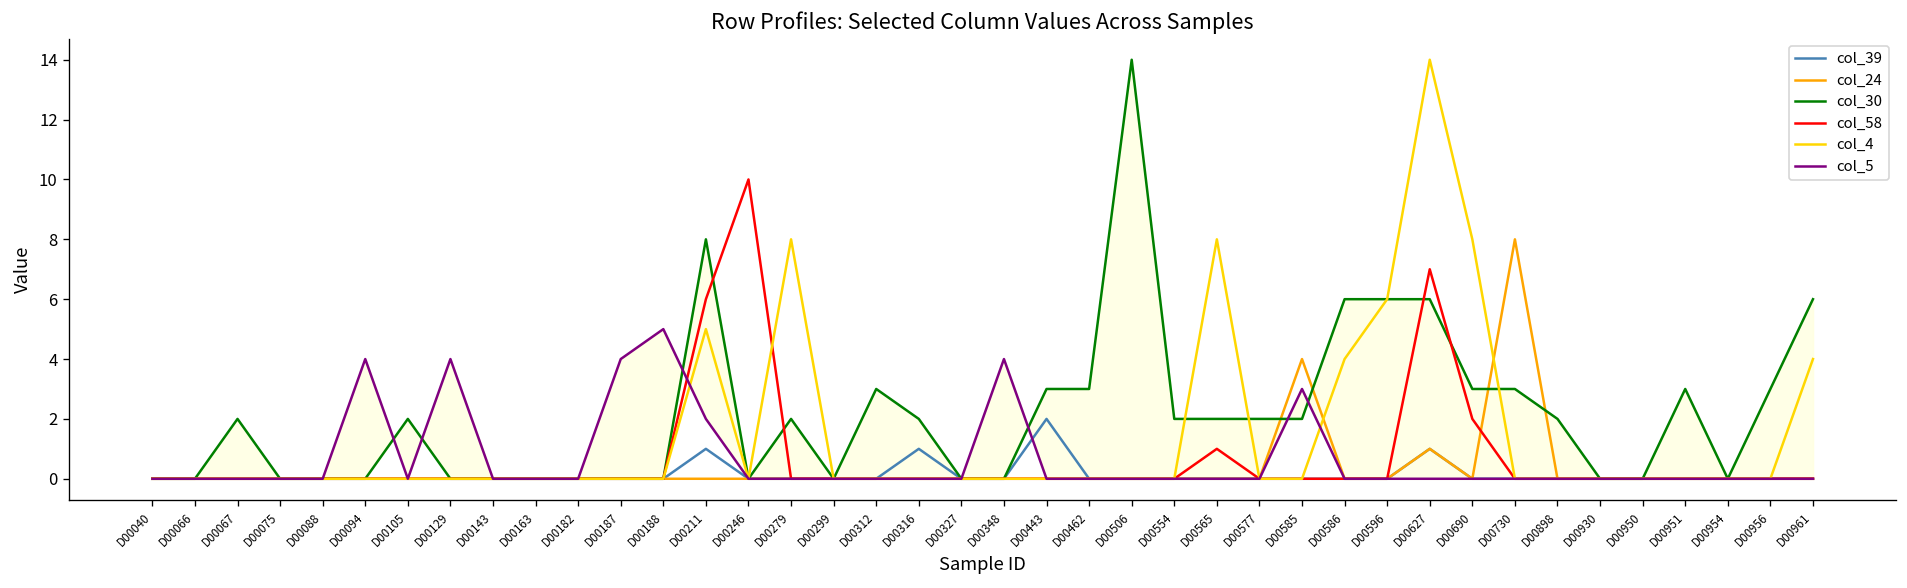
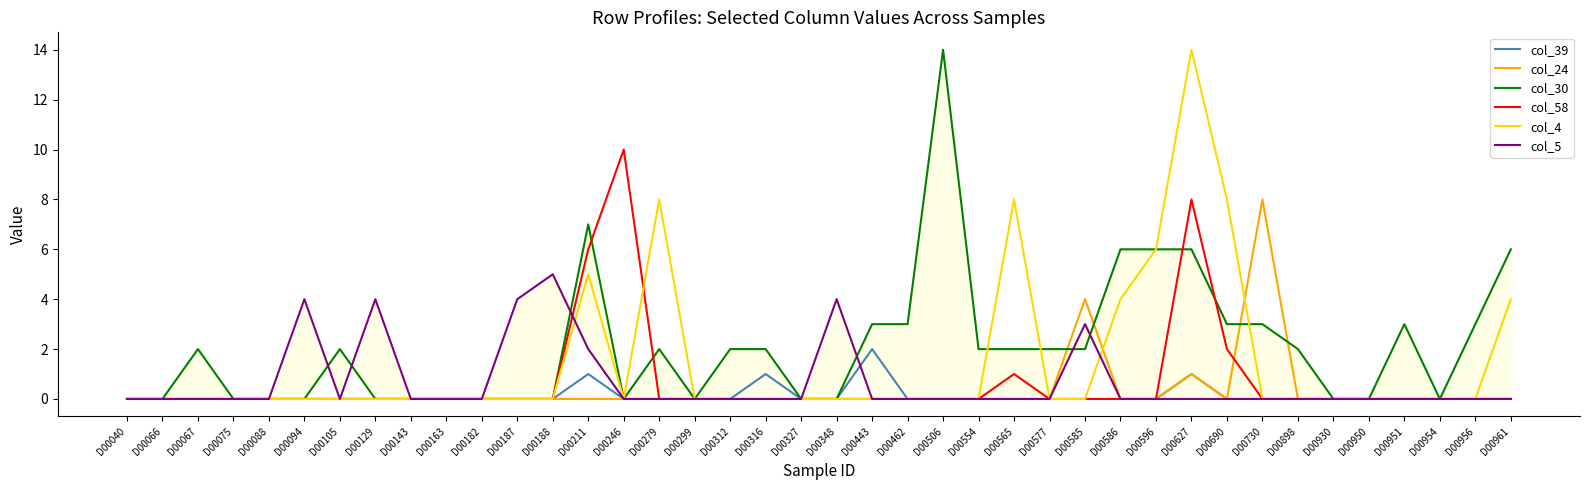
  {
    "col_39": {
      "D00211": 1,
      "D00316": 1,
      "D00443": 2
    },
    "col_30": {
-     "D00211": 8,
-     "D00312": 3,
+     "D00211": 7,
+     "D00312": 2,
      "D00585": 2
    },
    "col_58": {
      "D00211": 6,
      "D00246": 10,
      "D00565": 1,
-     "D00627": 7,
+     "D00627": 8,
      "D00690": 2
    },
    "col_5": {
      "D00211": 2,
      "D00627": 0
    }
  }
